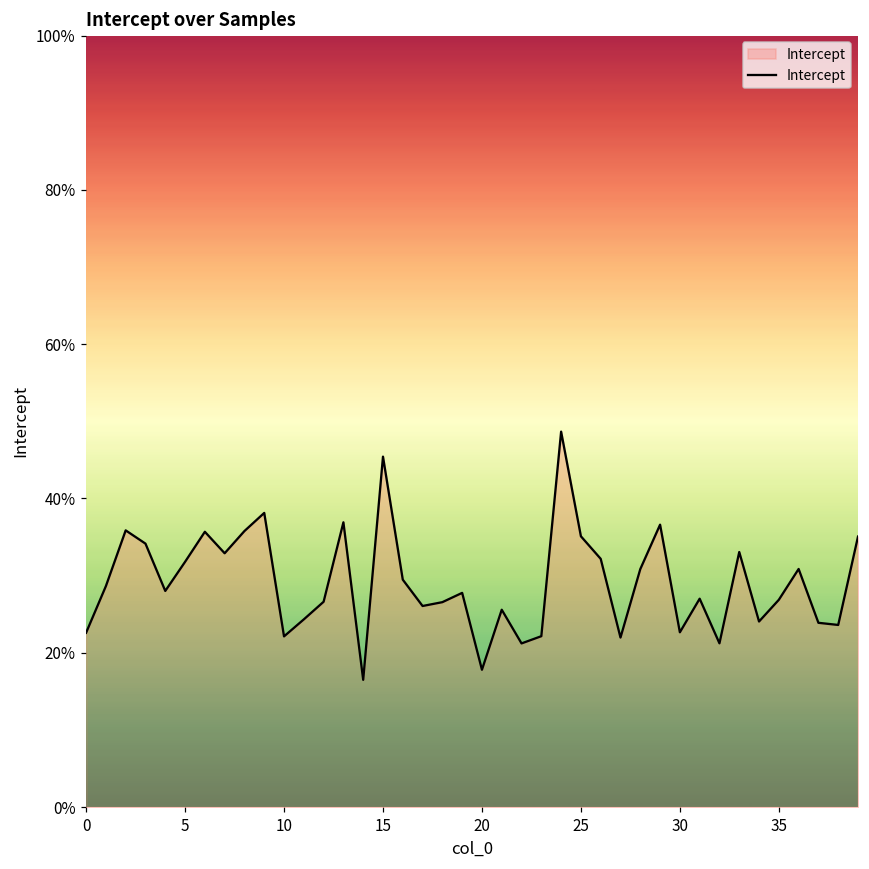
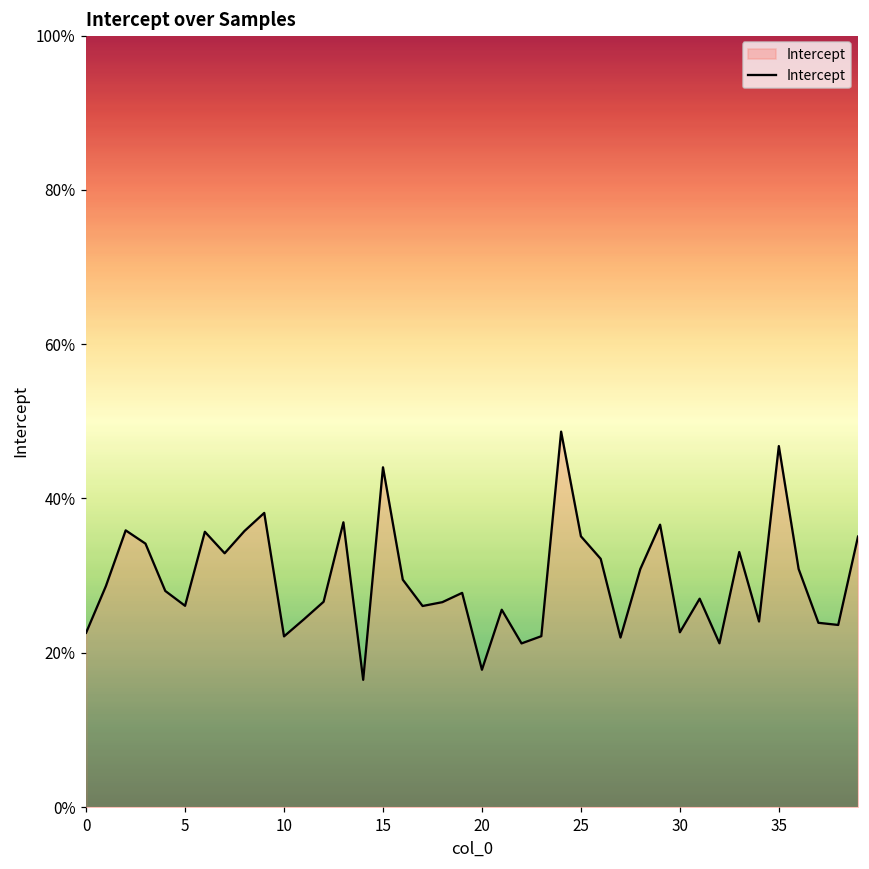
  {
    "0": "23%",
-   "5": "32%",
+   "5": "26%",
    "10": "22%",
-   "15": "45%",
+   "15": "44%",
    "20": "18%",
    "25": "35%",
    "30": "23%",
-   "35": "27%"
+   "35": "47%"
  }
